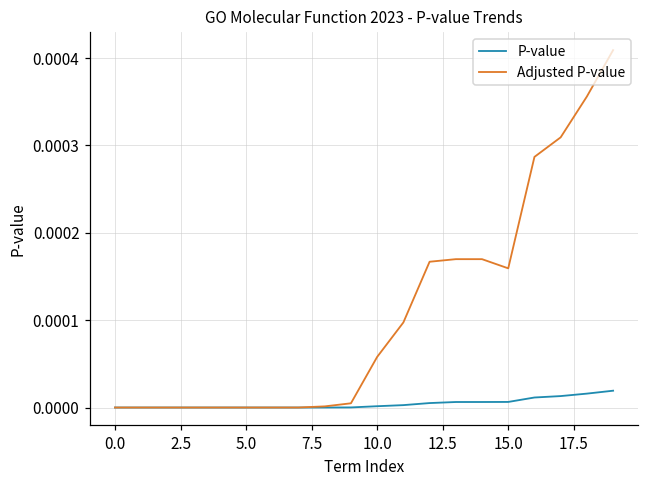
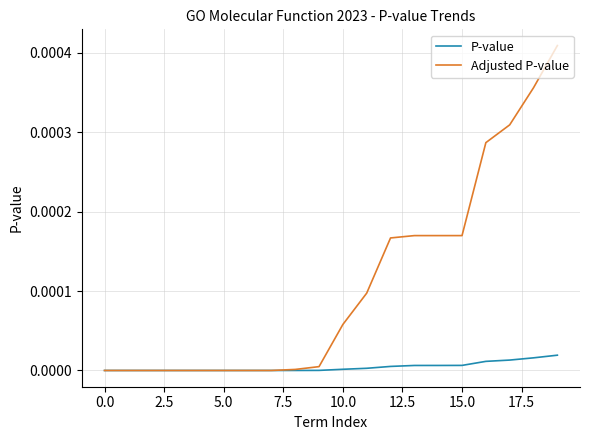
  {
    "P-value": {
      "10.0": 0.00000,
      "15.0": 0.00001
    },
    "Adjusted P-value": {
      "10.0": 0.00006,
-     "15.0": 0.00016
+     "15.0": 0.00017
    }
  }
